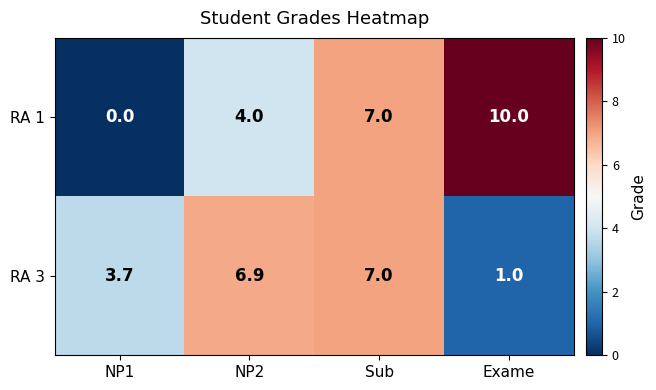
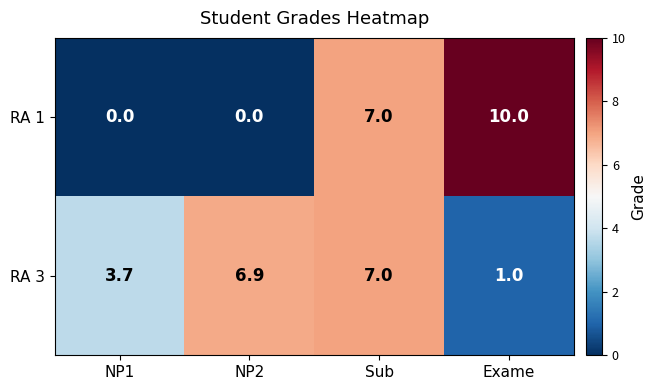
  {
    "RA 1": {
      "NP1": 0.0,
-     "NP2": 4.0,
+     "NP2": 0.0,
      "Sub": 7.0,
      "Exame": 10.0
    },
    "RA 3": {
      "NP1": 3.7,
      "NP2": 6.9,
      "Sub": 7.0,
      "Exame": 1.0
    }
  }
